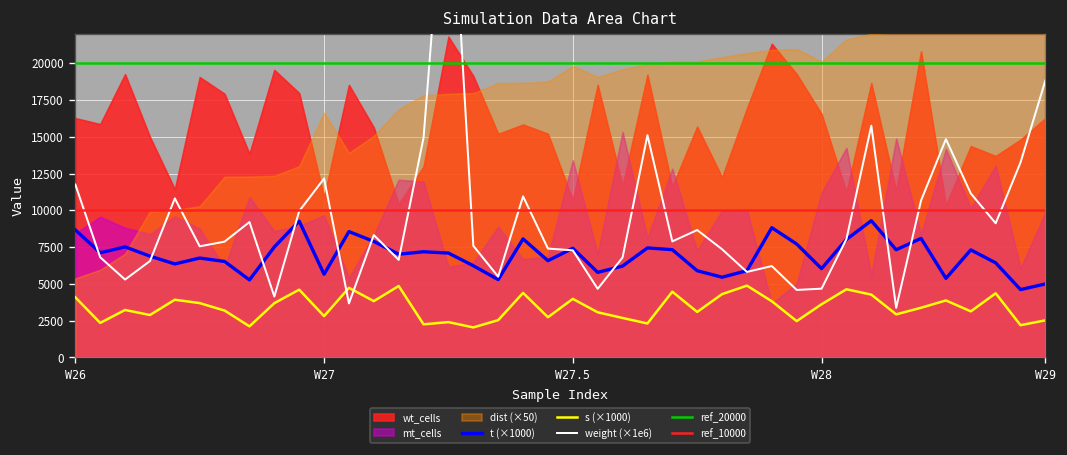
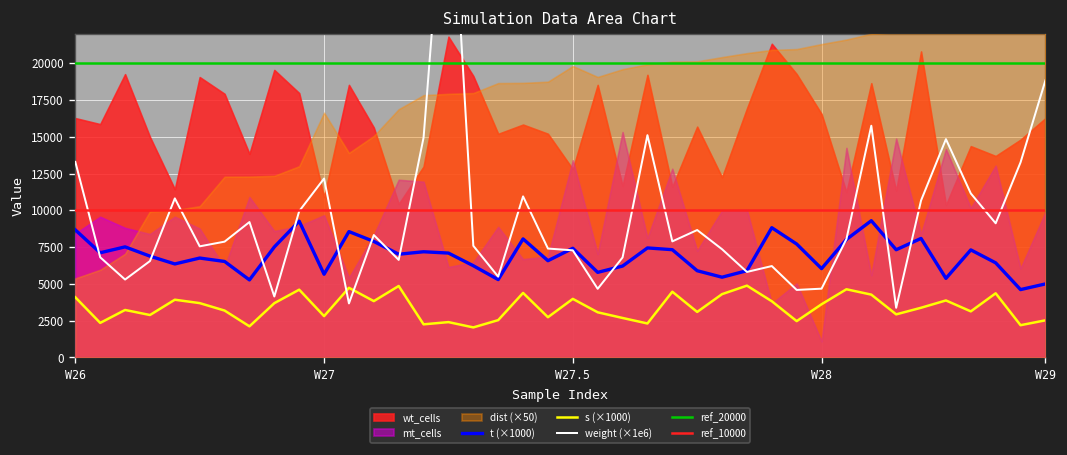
  {
    "t (×1000)": {
      "W26": 8700,
      "W27": 5700,
      "W28": 6000,
      "W29": 5000
    },
    "wt_cells": {
      "W26": 16300,
      "W27": 10900,
-     "W27.5": 10700,
+     "W27.5": 12800,
      "W28": 16600,
      "W29": 16300
    },
    "s (×1000)": {
      "W26": 4100,
      "W27": 2800,
      "W27.5": 4000,
      "W28": 3600,
      "W29": 2500
    },
    "mt_cells": {
      "W26": 8400,
      "W27": 9700,
      "W27.5": 13400,
-     "W28": 11200,
+     "W28": 1100,
      "W29": 9900
    },
    "weight (×1e6)": {
-     "W26": 11800,
+     "W26": 13300,
      "W27": 12200,
      "W28": 4700,
      "W29": 18800
    },
    "dist (×50)": {
      "W26": 5400,
      "W27": 16600,
      "W27.5": 19800,
-     "W28": 20100
+     "W28": 21300
    }
  }
